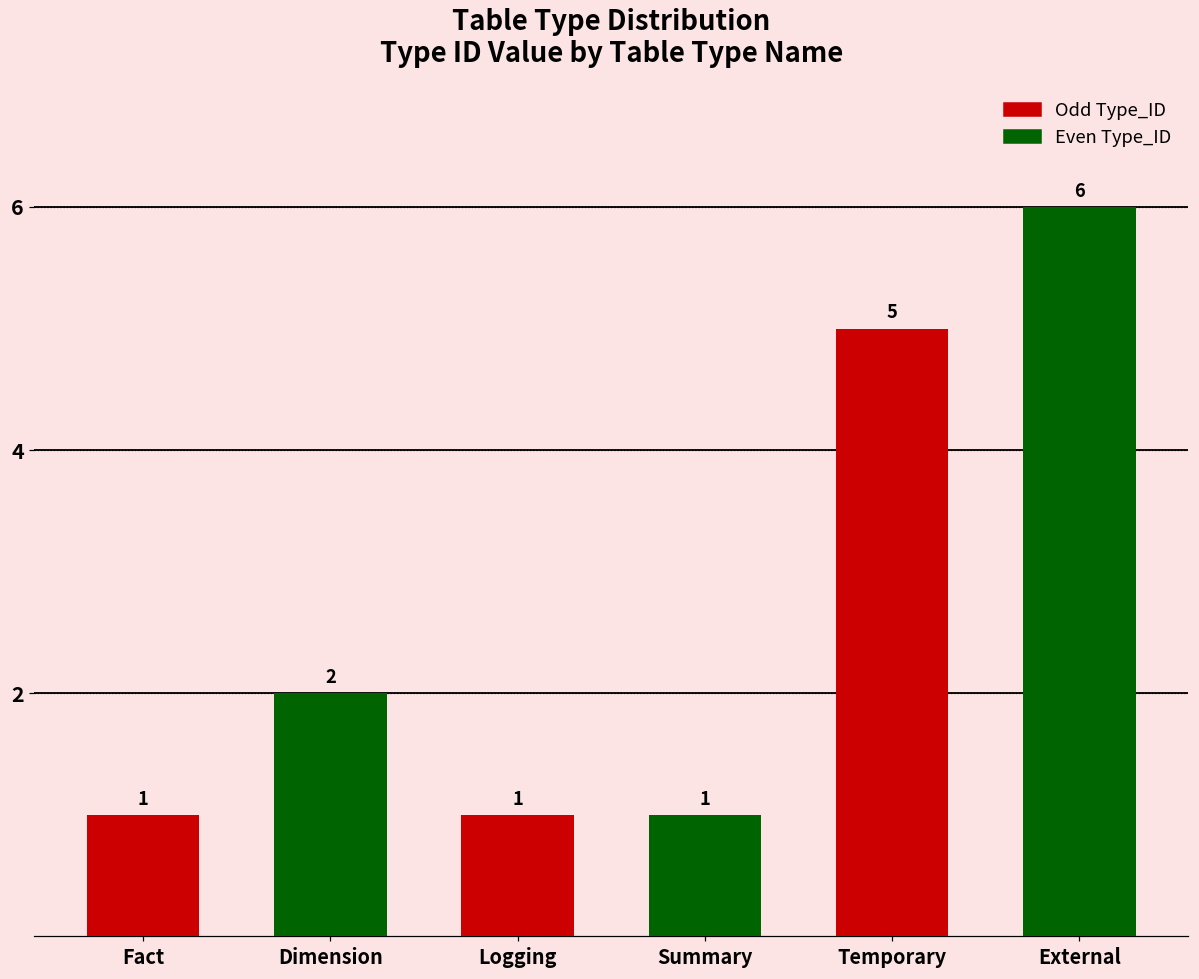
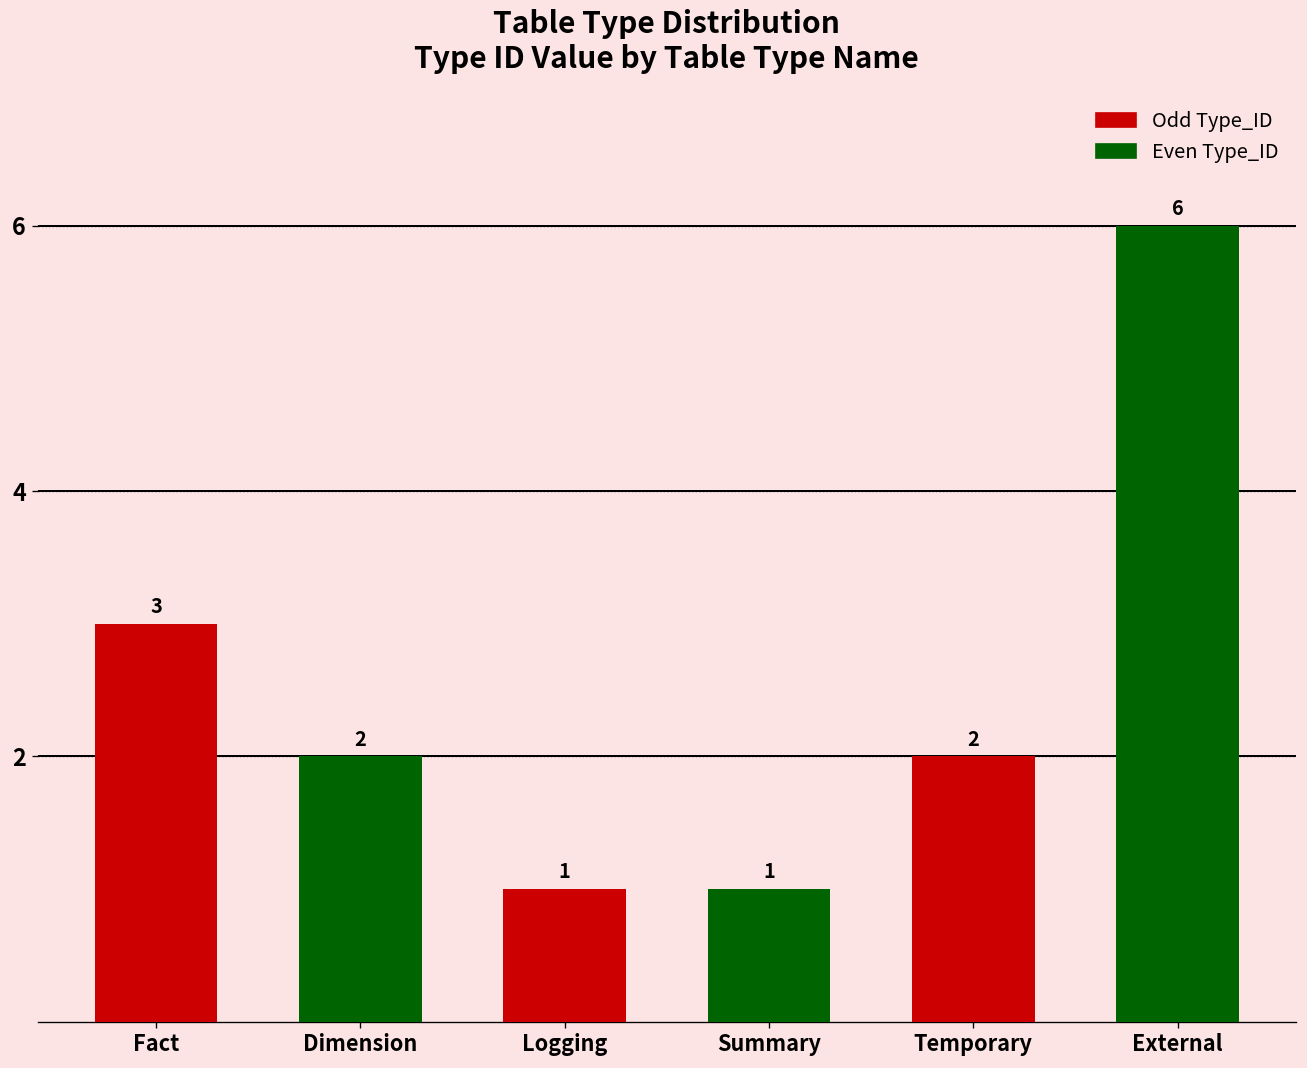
  {
-   "Fact": 1,
+   "Fact": 3,
    "Dimension": 2,
    "Logging": 1,
    "Summary": 1,
-   "Temporary": 5,
+   "Temporary": 2,
    "External": 6
  }
